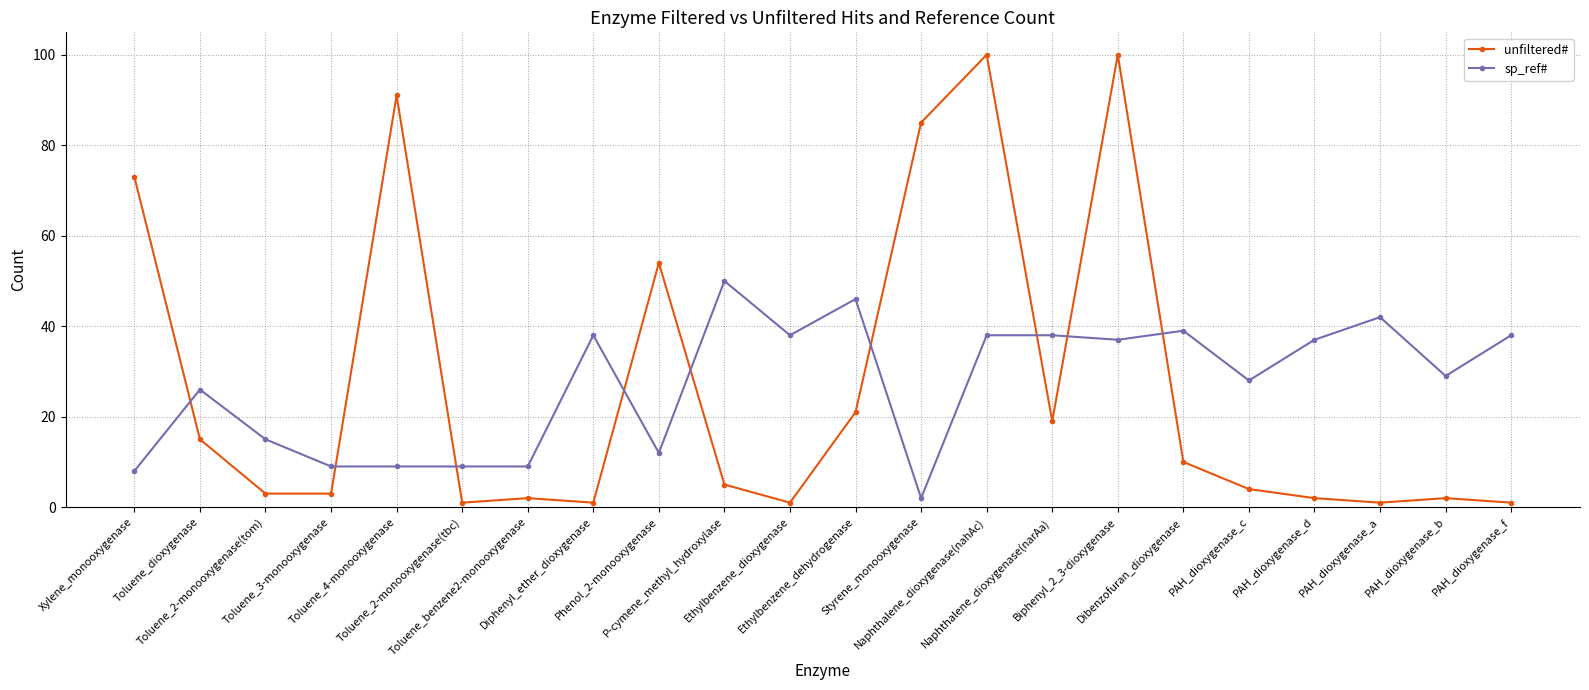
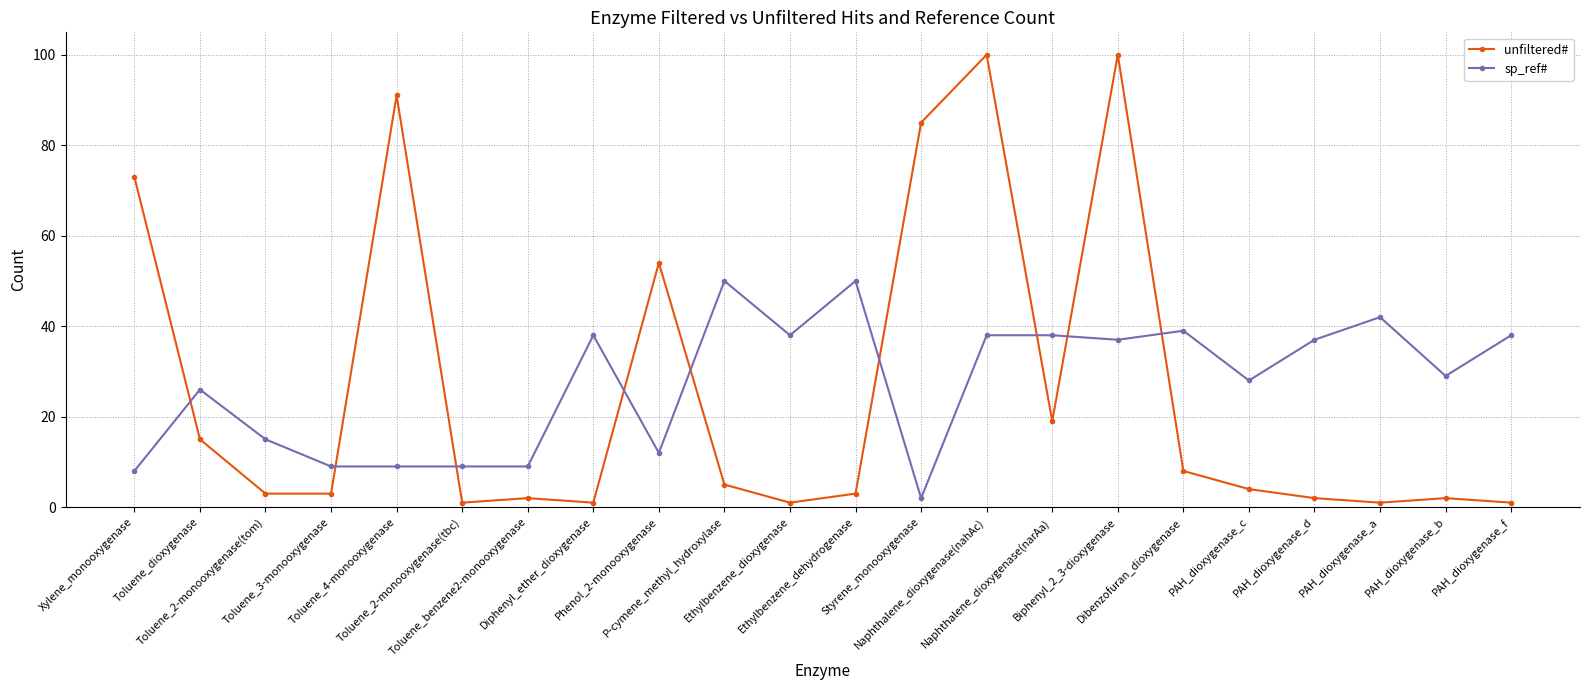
  {
    "unfiltered#": {
      "Xylene_monooxygenase": 73,
      "Toluene_dioxygenase": 15,
      "Toluene_2-monooxygenase(tom)": 3,
      "Toluene_3-monooxygenase": 3,
      "Toluene_4-monooxygenase": 91,
      "Toluene_2-monooxygenase(tbc)": 1,
      "Toluene_benzene2-monooxygenase": 2,
      "Diphenyl_ether_dioxygenase": 1,
      "Phenol_2-monooxygenase": 54,
      "P-cymene_methyl_hydroxylase": 5,
      "Ethylbenzene_dioxygenase": 1,
-     "Ethylbenzene_dehydrogenase": 21,
+     "Ethylbenzene_dehydrogenase": 3,
      "Styrene_monooxygenase": 85,
      "Naphthalene_dioxygenase(nahAc)": 100,
      "Naphthalene_dioxygenase(narAa)": 19,
      "Biphenyl_2_3-dioxygenase": 100,
-     "Dibenzofuran_dioxygenase": 10,
+     "Dibenzofuran_dioxygenase": 8,
      "PAH_dioxygenase_c": 4,
      "PAH_dioxygenase_d": 2,
      "PAH_dioxygenase_a": 1,
      "PAH_dioxygenase_b": 2,
      "PAH_dioxygenase_f": 1
    },
    "sp_ref#": {
      "Xylene_monooxygenase": 8,
      "Toluene_dioxygenase": 26,
      "Toluene_2-monooxygenase(tom)": 15,
      "Toluene_3-monooxygenase": 9,
      "Toluene_4-monooxygenase": 9,
      "Toluene_2-monooxygenase(tbc)": 9,
      "Toluene_benzene2-monooxygenase": 9,
      "Diphenyl_ether_dioxygenase": 38,
      "Phenol_2-monooxygenase": 12,
      "P-cymene_methyl_hydroxylase": 50,
      "Ethylbenzene_dioxygenase": 38,
-     "Ethylbenzene_dehydrogenase": 46,
+     "Ethylbenzene_dehydrogenase": 50,
      "Styrene_monooxygenase": 2,
      "Naphthalene_dioxygenase(nahAc)": 38,
      "Naphthalene_dioxygenase(narAa)": 38,
      "Biphenyl_2_3-dioxygenase": 37,
      "Dibenzofuran_dioxygenase": 39,
      "PAH_dioxygenase_c": 28,
      "PAH_dioxygenase_d": 37,
      "PAH_dioxygenase_a": 42,
      "PAH_dioxygenase_b": 29,
      "PAH_dioxygenase_f": 38
    }
  }
